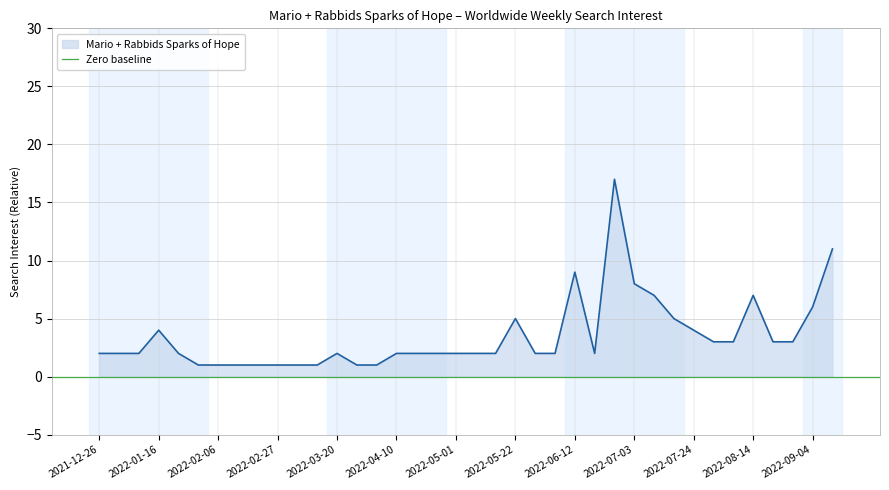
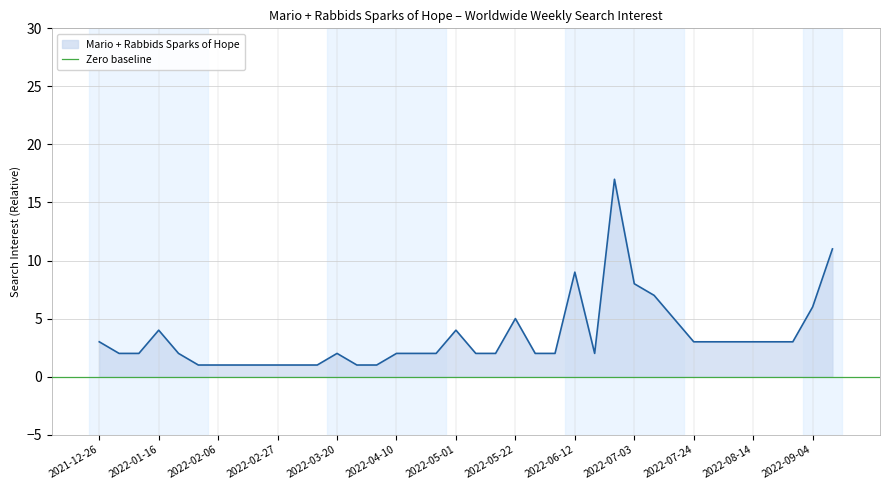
  {
-   "2021-12-26": 2,
+   "2021-12-26": 3,
    "2022-01-16": 4,
    "2022-02-06": 1,
    "2022-02-27": 1,
    "2022-03-20": 2,
    "2022-04-10": 2,
-   "2022-05-01": 2,
+   "2022-05-01": 4,
    "2022-05-22": 5,
    "2022-06-12": 9,
    "2022-07-03": 8,
-   "2022-07-24": 4,
-   "2022-08-14": 7,
+   "2022-07-24": 3,
+   "2022-08-14": 3,
    "2022-09-04": 6
  }
